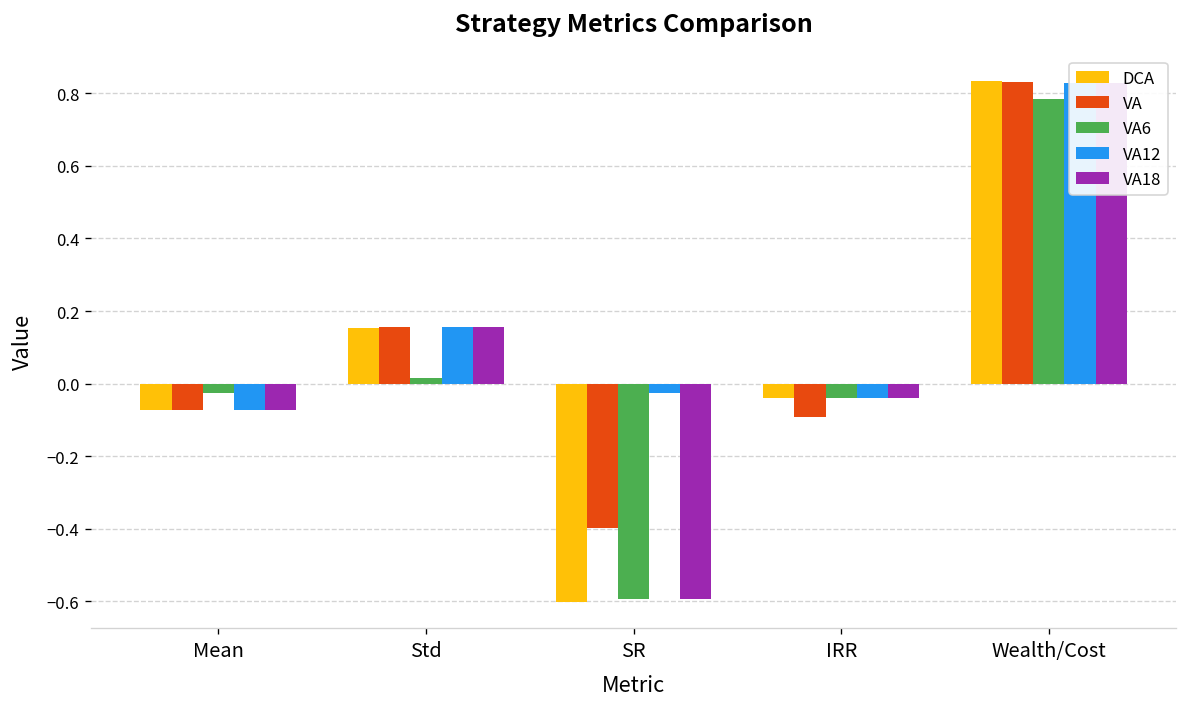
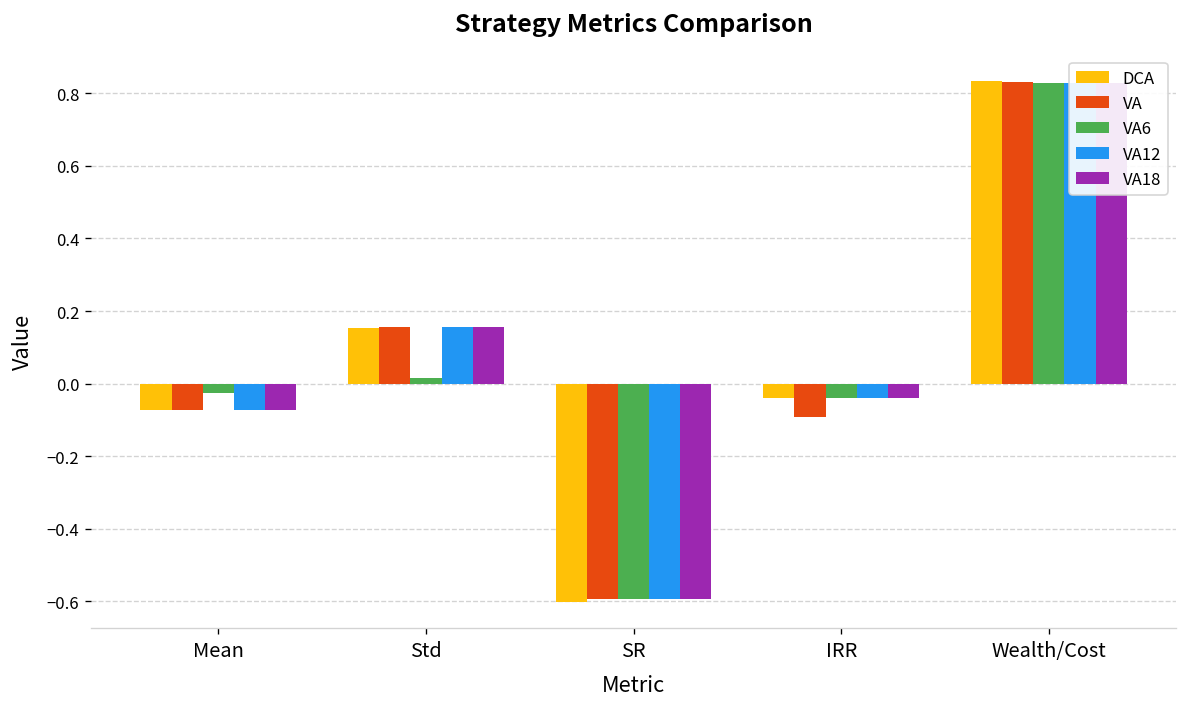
  {
    "DCA": {
      "Mean": -0.07,
      "Std": 0.15,
      "SR": -0.60,
      "IRR": -0.04,
      "Wealth/Cost": 0.83
    },
    "VA": {
      "Mean": -0.07,
      "Std": 0.16,
-     "SR": -0.40,
+     "SR": -0.59,
      "IRR": -0.09,
      "Wealth/Cost": 0.83
    },
    "VA6": {
      "Mean": -0.03,
      "Std": 0.02,
      "SR": -0.59,
      "IRR": -0.04,
-     "Wealth/Cost": 0.78
+     "Wealth/Cost": 0.83
    },
    "VA12": {
      "Mean": -0.07,
      "Std": 0.16,
-     "SR": -0.03,
+     "SR": -0.59,
      "IRR": -0.04
    },
    "VA18": {
      "Mean": -0.07,
      "Std": 0.16,
      "SR": -0.59,
      "IRR": -0.04
    }
  }
